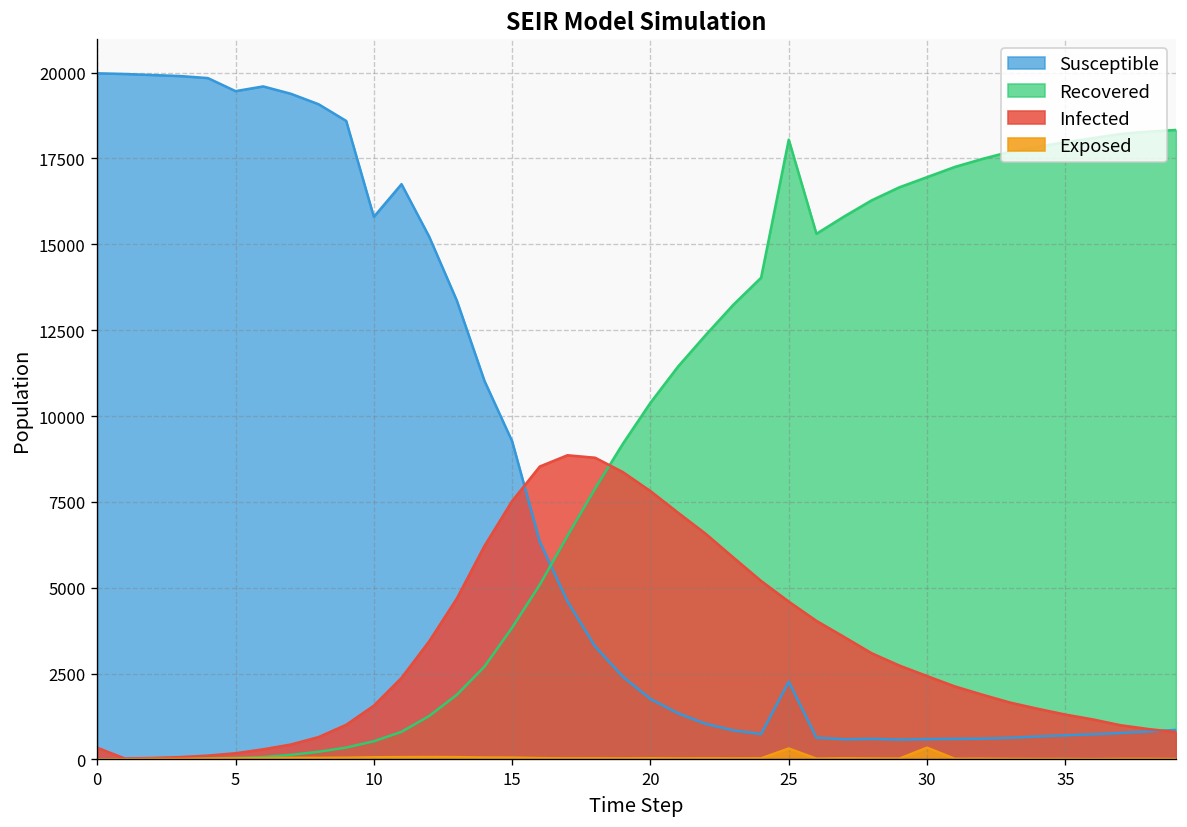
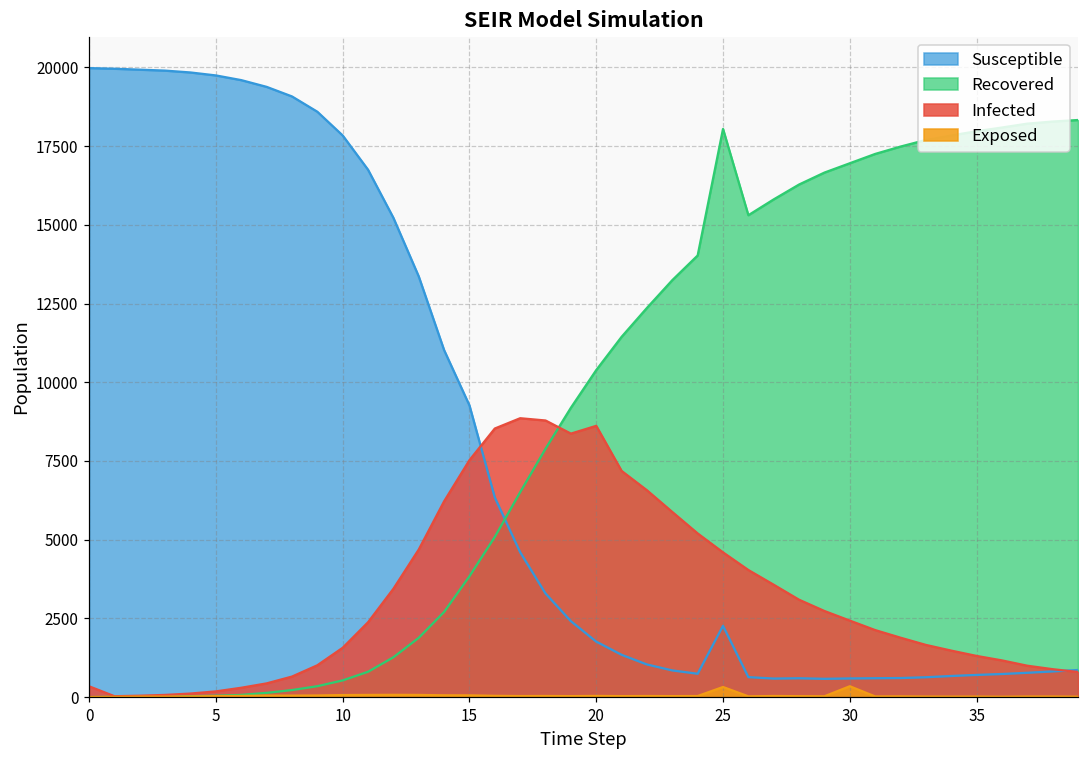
  {
    "Susceptible": {
      "0": 20000,
-     "5": 19500,
-     "10": 15800,
+     "5": 19700,
+     "10": 17800,
      "15": 9300,
      "20": 1800,
      "25": 2300,
      "30": 600,
      "35": 700
    },
    "Recovered": {
      "10": 500,
      "15": 3800,
      "20": 10400,
      "25": 18000,
      "30": 17000
    },
    "Infected": {
      "0": 300,
      "5": 200,
      "10": 1600,
      "15": 7500,
-     "20": 7800,
+     "20": 8600,
      "25": 4600,
      "30": 2400,
      "35": 1300
    },
    "Exposed": {
      "10": 100,
      "15": 100,
      "20": 0,
      "25": 300,
      "30": 300,
      "35": 0
    }
  }
